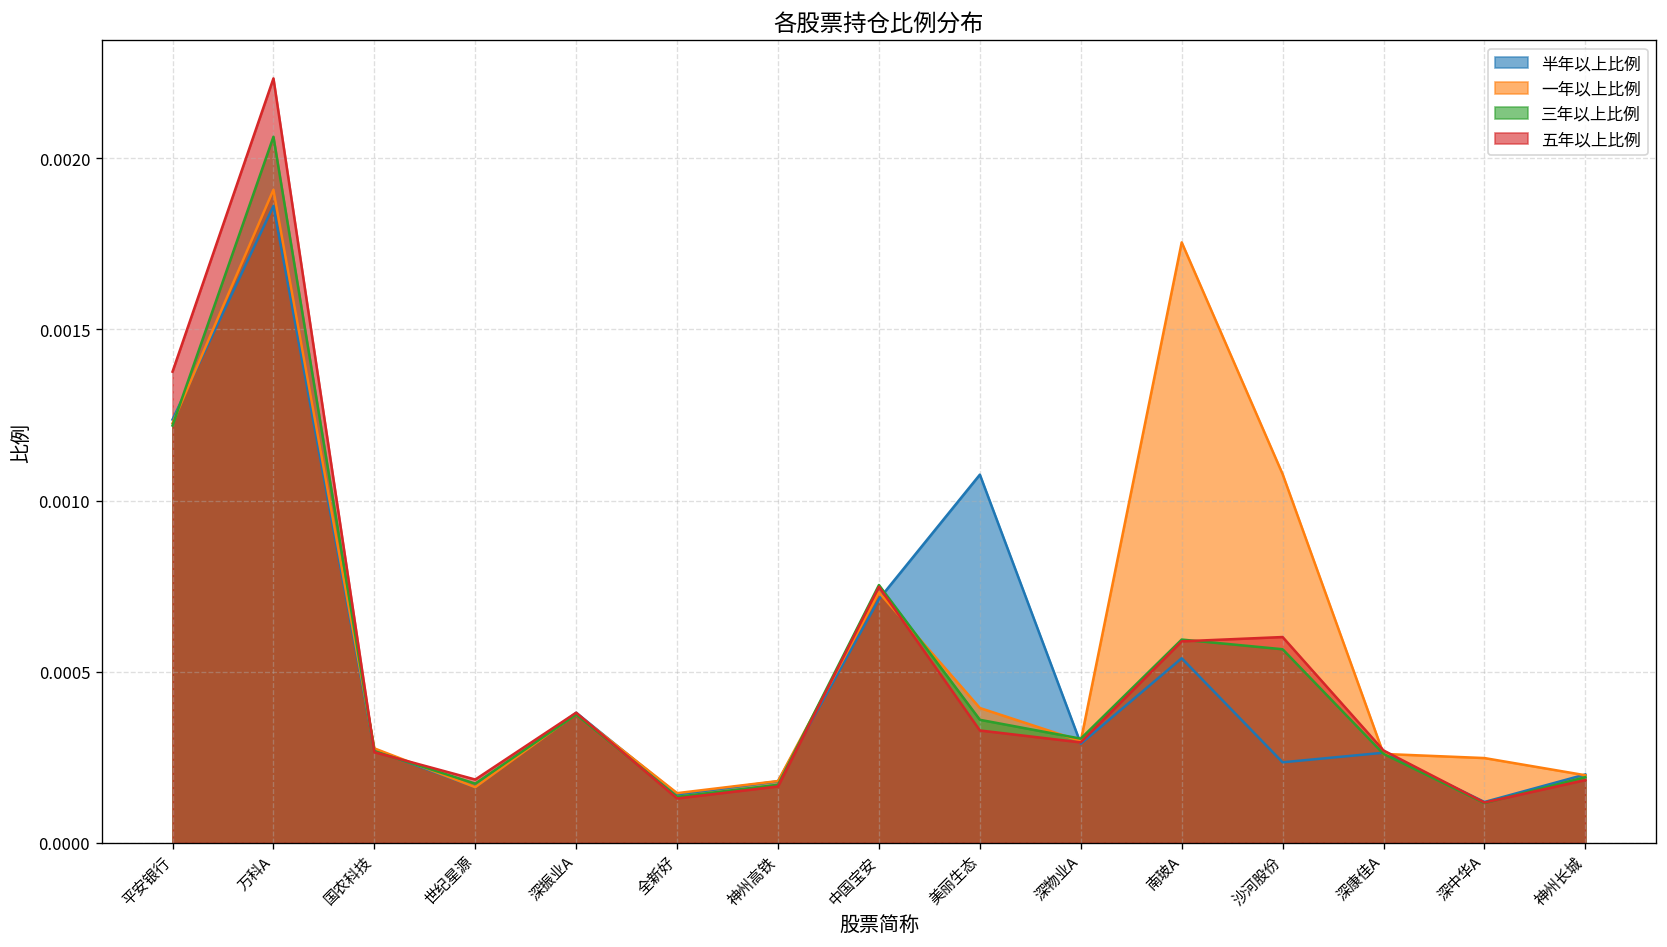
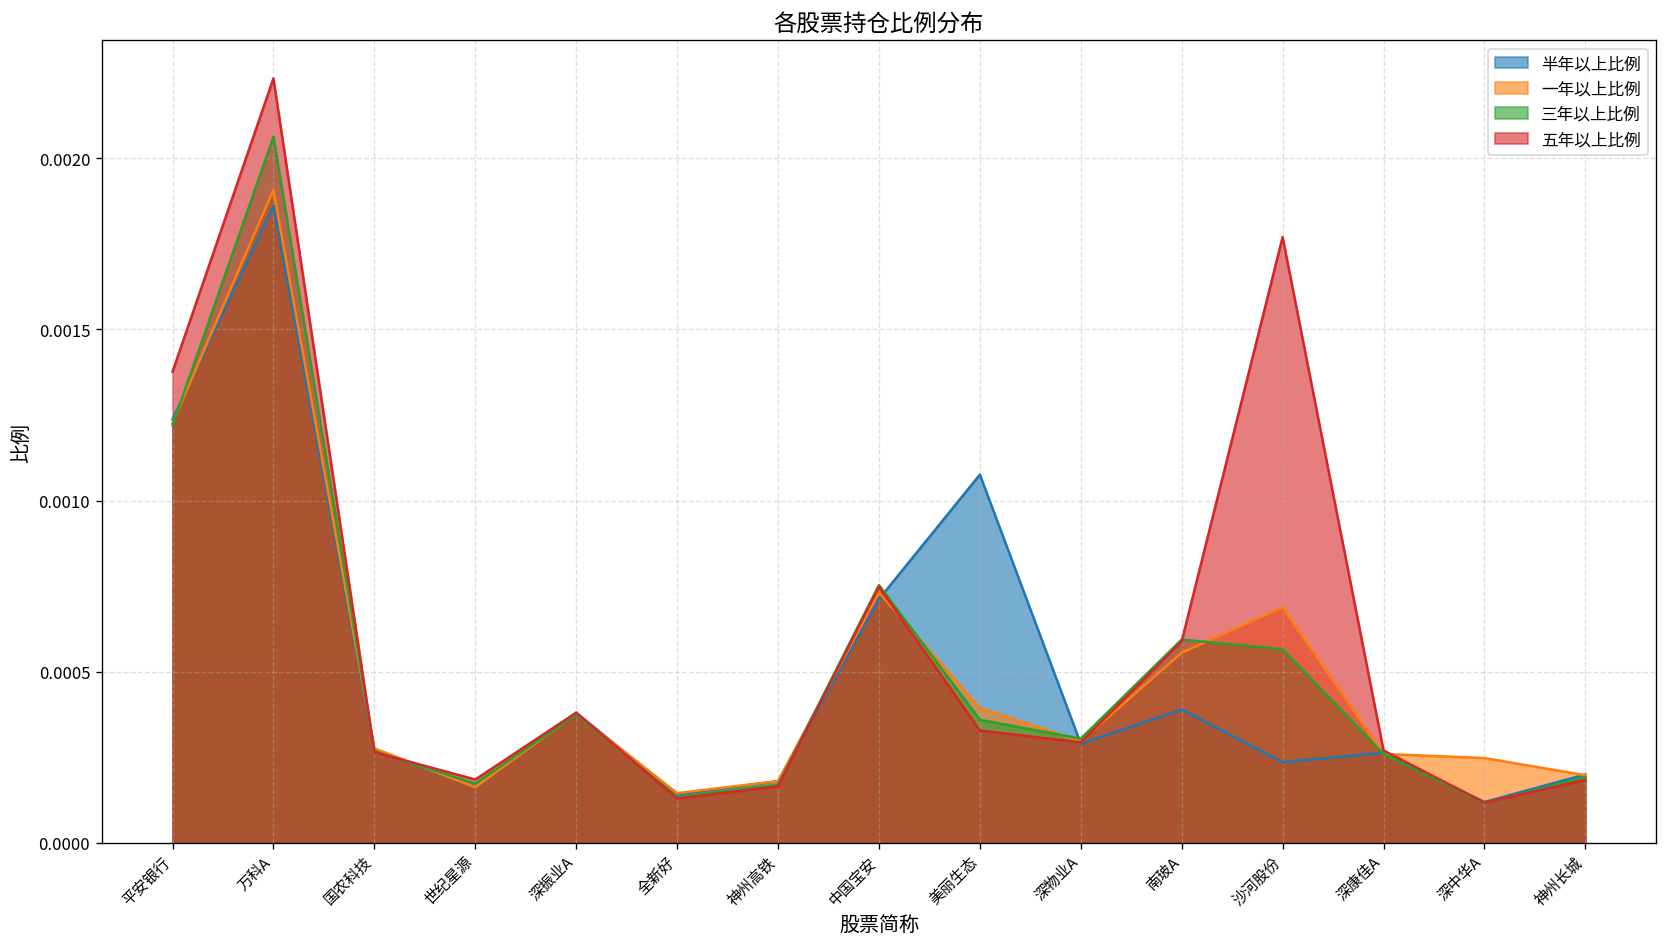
  {
    "半年以上比例": {
      "平安银行": 0.00124,
      "万科A": 0.00186,
      "中国宝安": 0.00071,
      "美丽生态": 0.00108,
-     "南玻A": 0.00054,
+     "南玻A": 0.00039,
      "沙河股份": 0.00024
    },
    "一年以上比例": {
      "万科A": 0.00191,
      "中国宝安": 0.00073,
      "美丽生态": 0.00039,
-     "南玻A": 0.00175,
-     "沙河股份": 0.00108,
+     "南玻A": 0.00056,
+     "沙河股份": 0.00069,
      "深中华A": 0.00025
    },
    "三年以上比例": {
      "万科A": 0.00206,
      "世纪星源": 0.00017,
      "美丽生态": 0.00036,
      "沙河股份": 0.00057
    },
    "五年以上比例": {
      "平安银行": 0.00138,
      "万科A": 0.00223,
      "世纪星源": 0.00018,
      "美丽生态": 0.00033,
-     "沙河股份": 0.00060
+     "沙河股份": 0.00177
    }
  }
